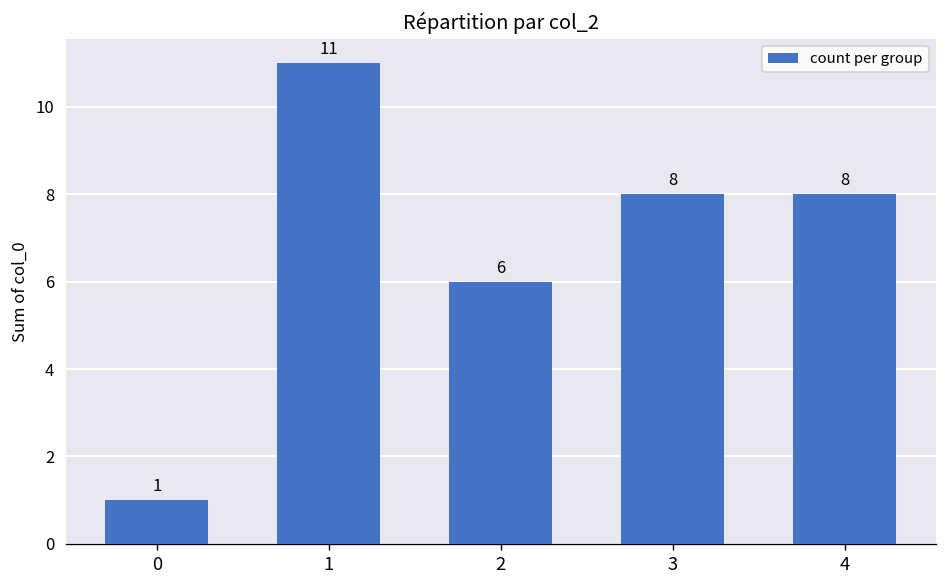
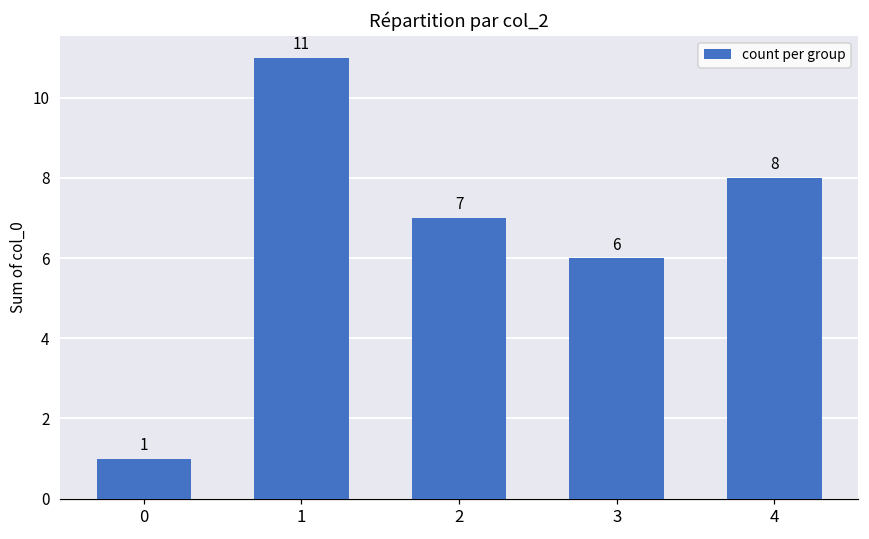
  {
    "0": 1,
    "1": 11,
-   "2": 6,
-   "3": 8,
+   "2": 7,
+   "3": 6,
    "4": 8
  }
